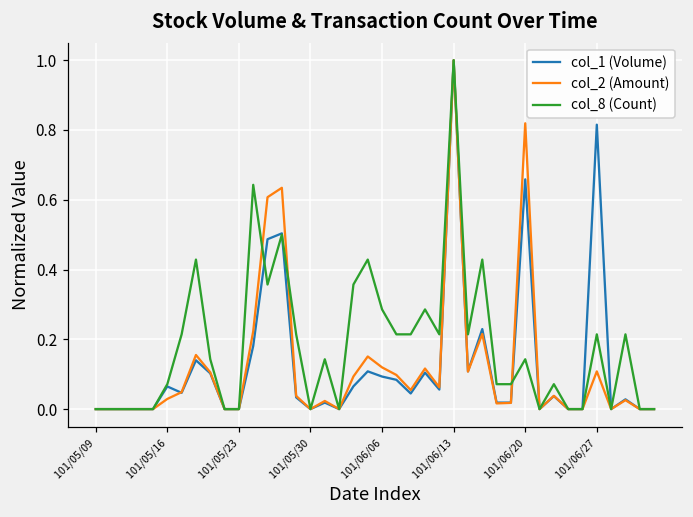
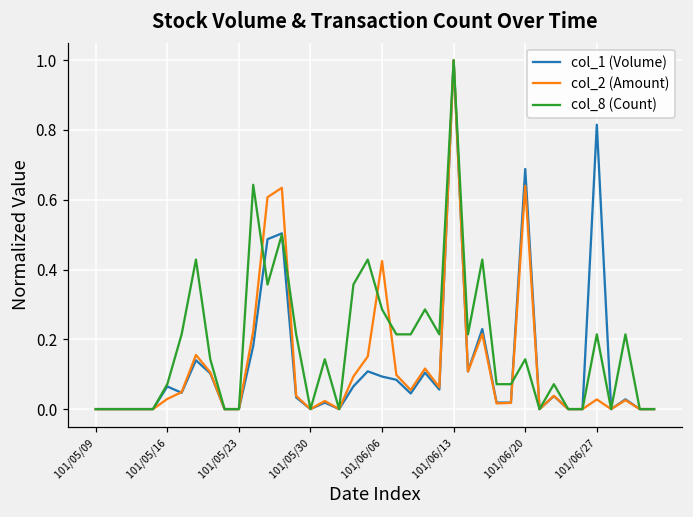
  {
    "col_1 (Volume)": {
      "101/06/06": 0.09,
-     "101/06/20": 0.66,
+     "101/06/20": 0.69,
      "101/06/27": 0.82
    },
    "col_2 (Amount)": {
      "101/05/16": 0.03,
-     "101/06/06": 0.12,
-     "101/06/20": 0.82,
-     "101/06/27": 0.11
+     "101/06/06": 0.42,
+     "101/06/20": 0.64,
+     "101/06/27": 0.03
    },
    "col_8 (Count)": {
      "101/06/06": 0.29,
      "101/06/20": 0.14,
      "101/06/27": 0.21
    }
  }
